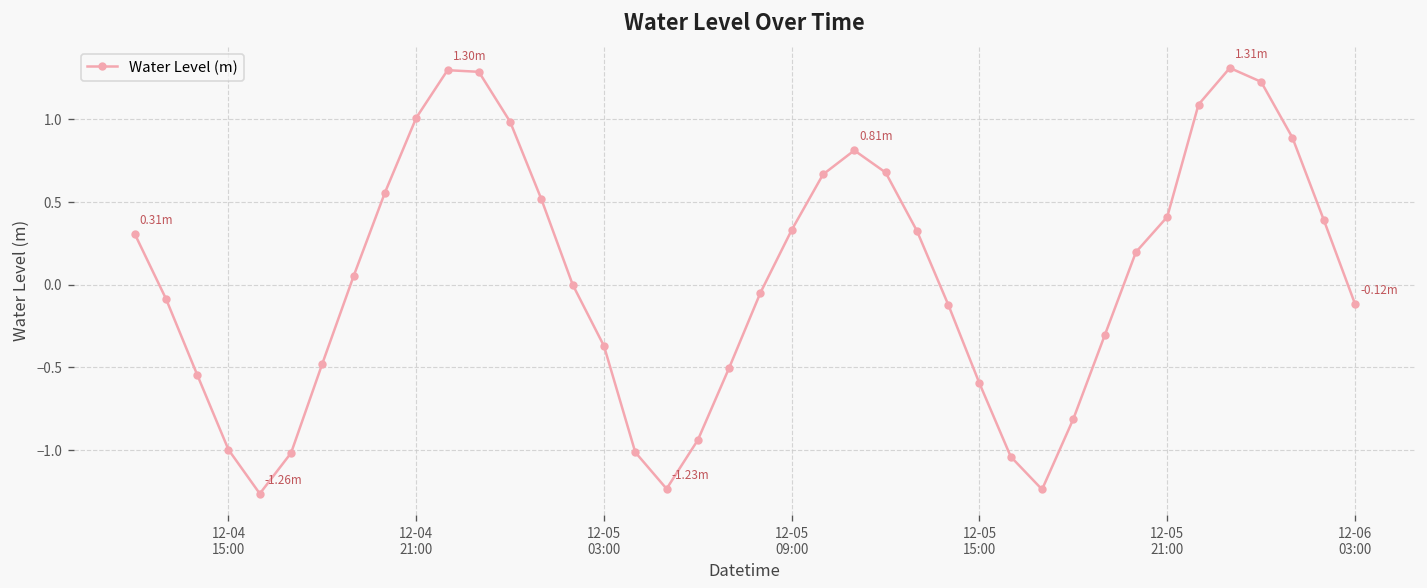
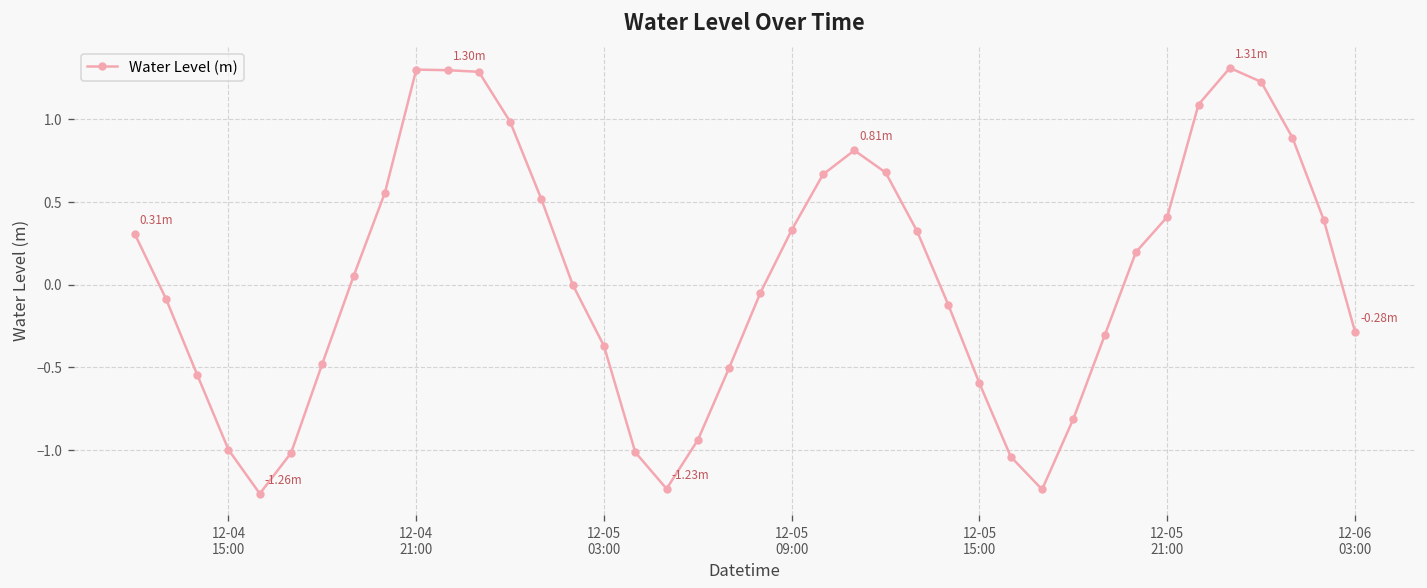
  {
-   "12-04 21:00": "1.01",
-   "12-06 03:00": "-0.12m"
+   "12-04 21:00": "1.30",
+   "12-06 03:00": "-0.28m"
  }
